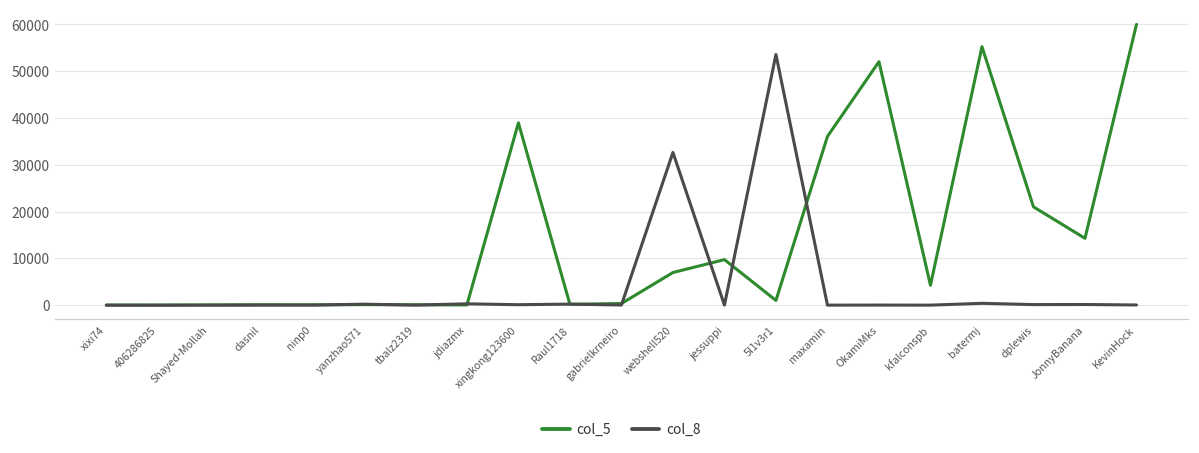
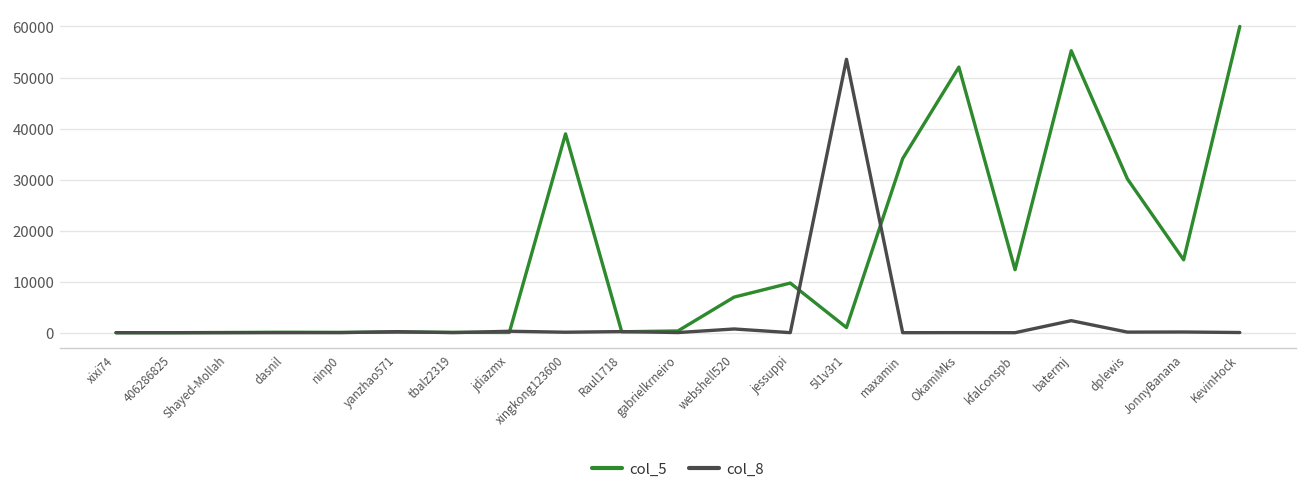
  {
    "col_5": {
      "xingkong123600": 39000,
      "webshell520": 7000,
      "jessuppi": 10000,
      "5l1v3r1": 1000,
-     "maxamin": 36000,
+     "maxamin": 34000,
      "OkamiMks": 52000,
-     "kfalconspb": 4000,
+     "kfalconspb": 12000,
      "batermj": 55000,
-     "dplewis": 21000,
+     "dplewis": 30000,
      "JonnyBanana": 14000,
      "KevinHock": 60000
    },
    "col_8": {
      "xingkong123600": 0,
-     "webshell520": 33000,
+     "webshell520": 1000,
      "jessuppi": 0,
      "5l1v3r1": 54000,
      "maxamin": 0,
      "OkamiMks": 0,
      "kfalconspb": 0,
-     "batermj": 0,
+     "batermj": 2000,
      "dplewis": 0,
      "JonnyBanana": 0,
      "KevinHock": 0
    }
  }
